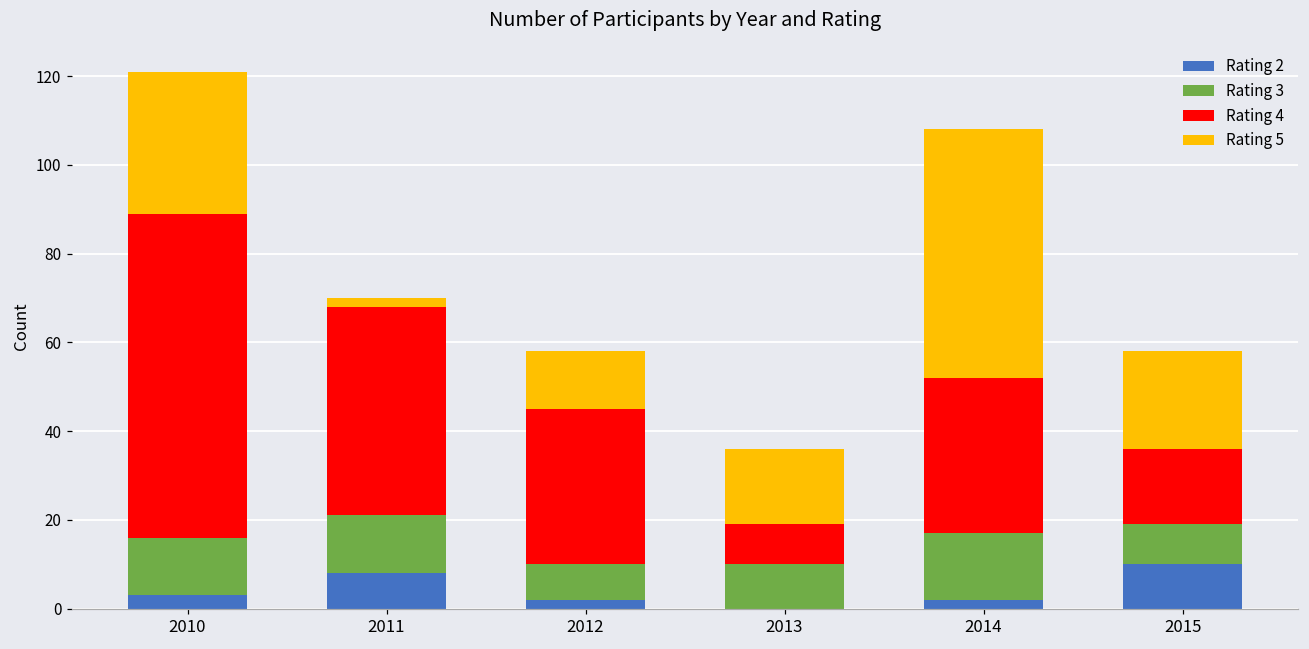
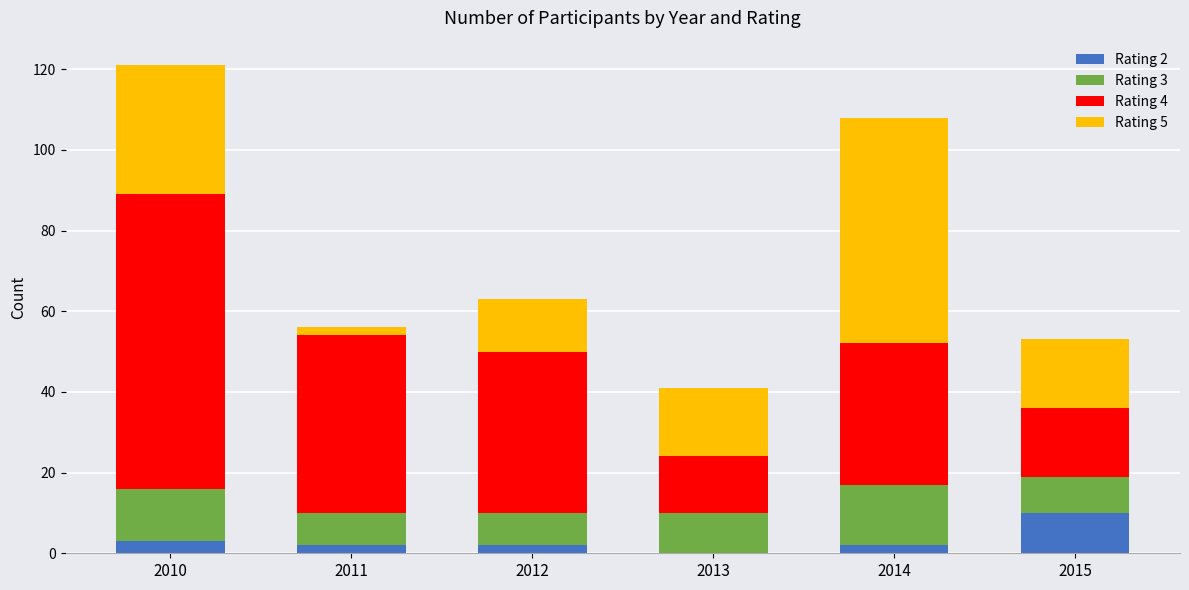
  {
    "Rating 2": {
      "2010": 3,
-     "2011": 8,
+     "2011": 2,
      "2012": 2,
      "2013": 0,
      "2014": 2,
      "2015": 10
    },
    "Rating 3": {
      "2010": 13,
-     "2011": 13,
+     "2011": 8,
      "2012": 8,
      "2013": 10,
      "2014": 15,
      "2015": 9
    },
    "Rating 4": {
      "2010": 73,
-     "2011": 47,
-     "2012": 35,
-     "2013": 9,
+     "2011": 44,
+     "2012": 40,
+     "2013": 14,
      "2014": 35,
      "2015": 17
    },
    "Rating 5": {
      "2010": 32,
      "2011": 2,
      "2012": 13,
      "2013": 17,
      "2014": 56,
-     "2015": 22
+     "2015": 17
    }
  }
